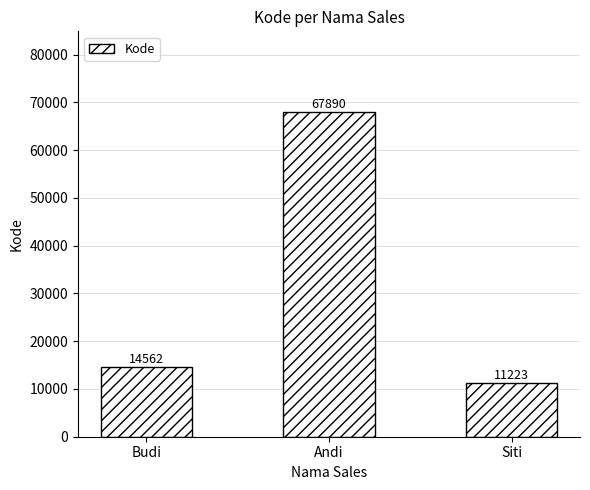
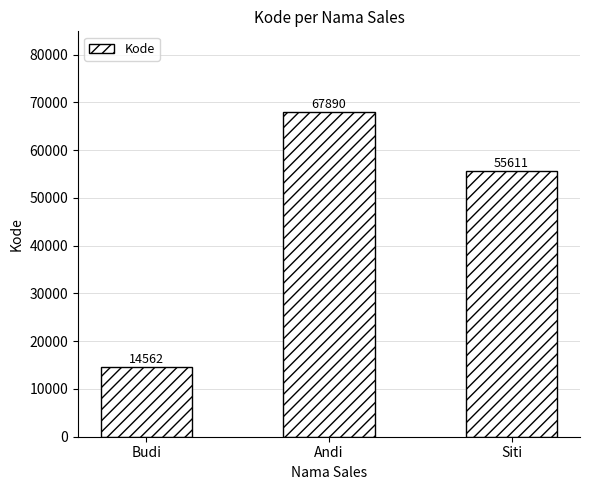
  {
    "Budi": 14562,
    "Andi": 67890,
-   "Siti": 11223
+   "Siti": 55611
  }
